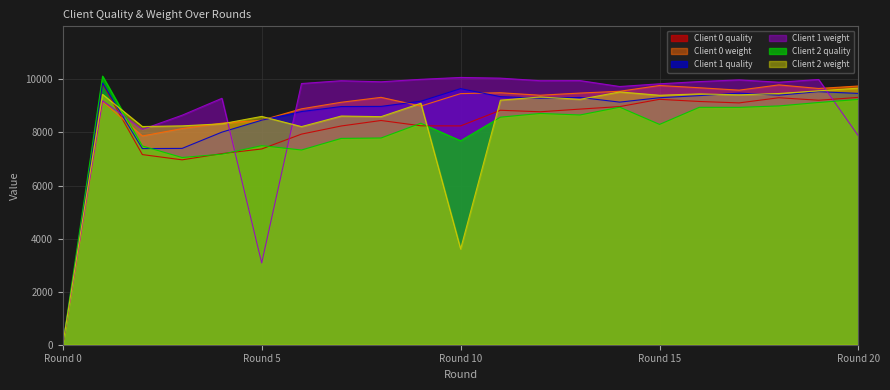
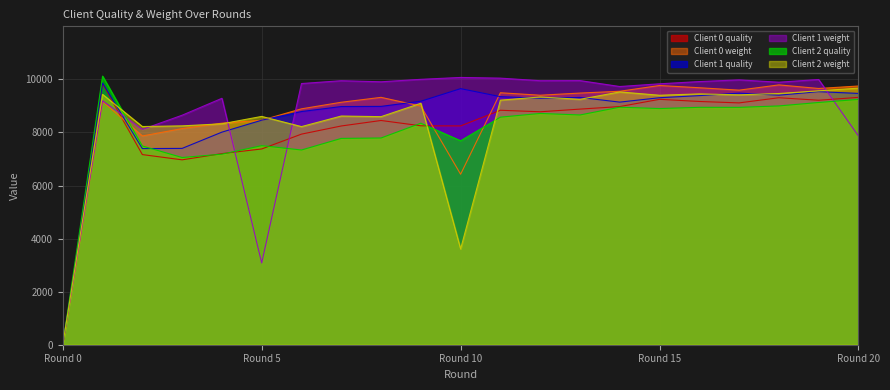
  {
    "Client 0 quality": {
      "Round 5": 7400,
      "Round 10": 8200
    },
    "Client 0 weight": {
-     "Round 10": 9500
+     "Round 10": 6400
    },
    "Client 1 quality": {
      "Round 10": 9700,
      "Round 20": 9500
    },
    "Client 1 weight": {
      "Round 5": 3100,
      "Round 10": 10100,
      "Round 20": 7900
    },
    "Client 2 quality": {
      "Round 5": 7500,
      "Round 10": 7700,
-     "Round 15": 8300
+     "Round 15": 8900
    },
    "Client 2 weight": {
      "Round 5": 8600,
      "Round 10": 3600
    }
  }
